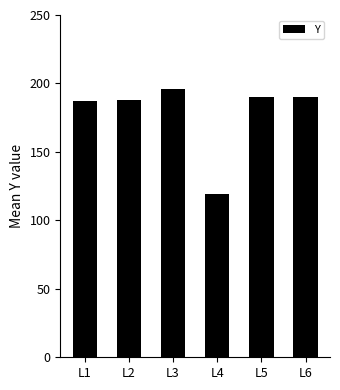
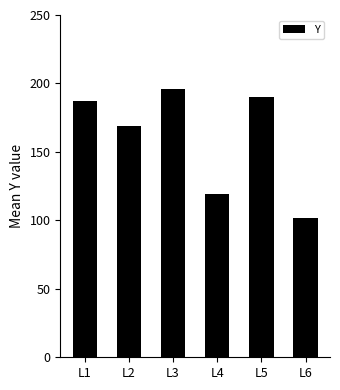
  {
    "L1": 187,
-   "L2": 188,
+   "L2": 169,
    "L3": 196,
    "L4": 119,
    "L5": 190,
-   "L6": 190
+   "L6": 102
  }
